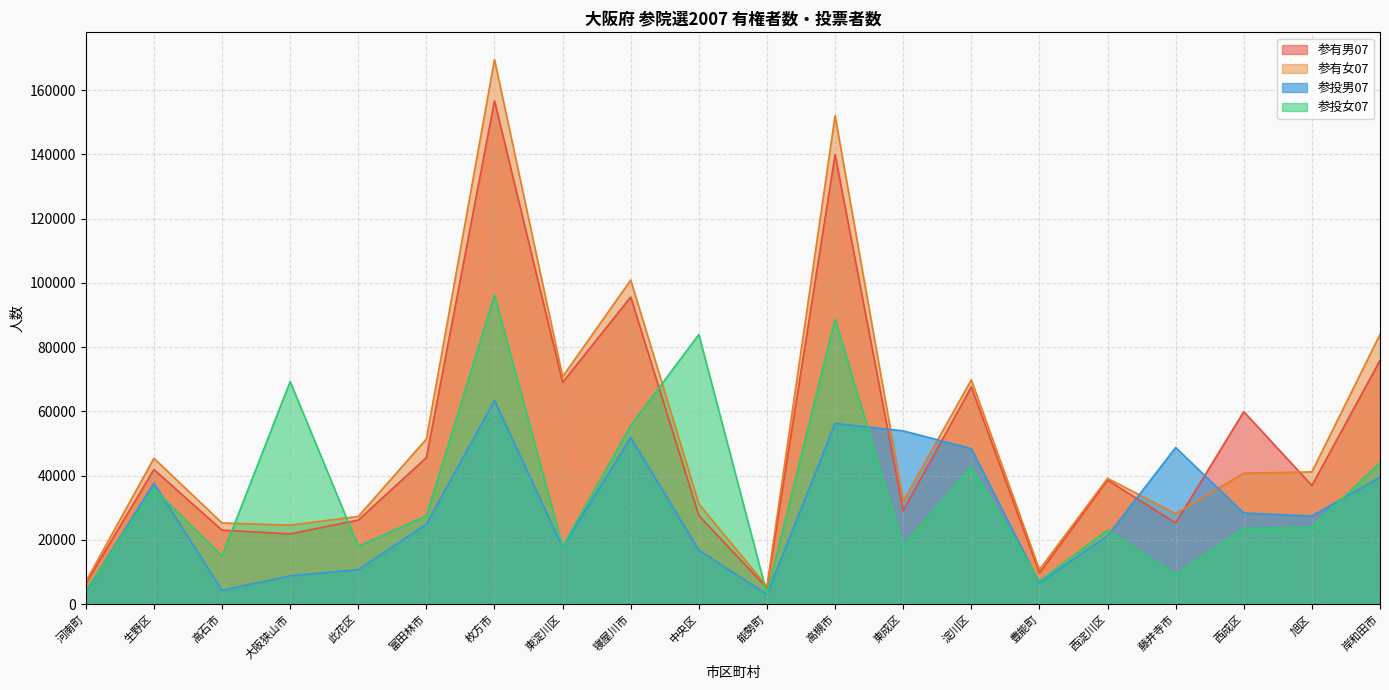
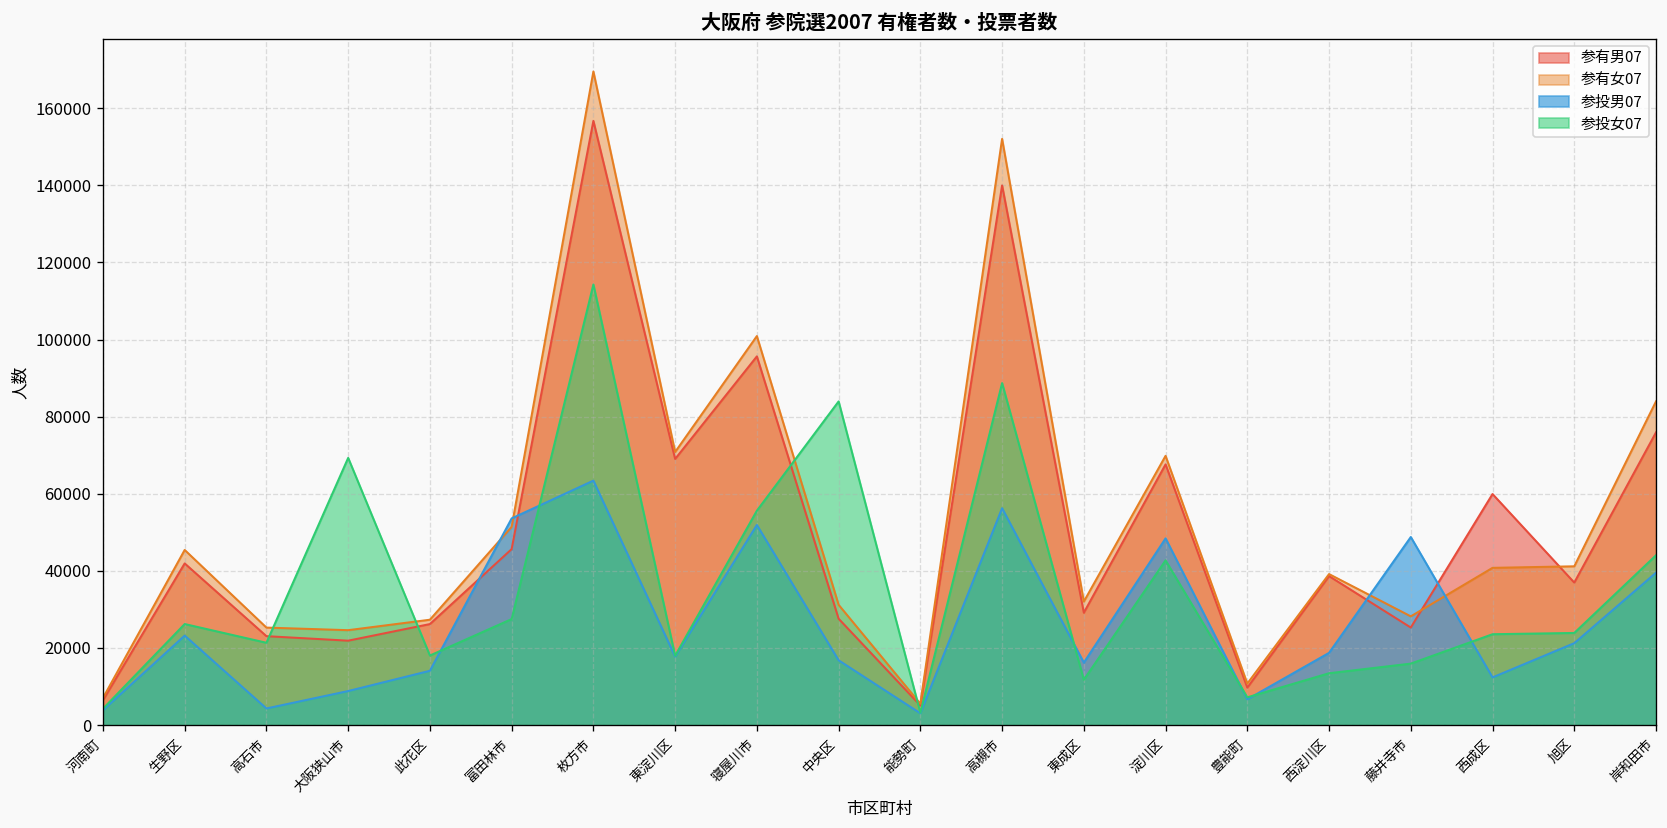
  {
    "参投男07": {
-     "生野区": 38000,
+     "生野区": 23000,
      "高石市": 4000,
      "大阪狭山市": 9000,
-     "此花区": 11000,
-     "富田林市": 25000,
+     "此花区": 14000,
+     "富田林市": 54000,
      "枚方市": 63000,
      "寝屋川市": 52000,
      "中央区": 17000,
      "高槻市": 56000,
-     "東成区": 54000,
+     "東成区": 16000,
      "淀川区": 48000,
-     "西淀川区": 21000,
+     "西淀川区": 19000,
      "藤井寺市": 49000,
-     "西成区": 28000,
-     "旭区": 27000,
+     "西成区": 12000,
+     "旭区": 21000,
      "岸和田市": 40000
    },
    "参投女07": {
-     "生野区": 36000,
-     "高石市": 15000,
+     "生野区": 26000,
+     "高石市": 21000,
      "大阪狭山市": 69000,
      "此花区": 18000,
      "富田林市": 28000,
-     "枚方市": 96000,
+     "枚方市": 114000,
      "寝屋川市": 56000,
      "中央区": 84000,
      "高槻市": 89000,
-     "東成区": 18000,
+     "東成区": 12000,
      "淀川区": 43000,
-     "西淀川区": 23000,
-     "藤井寺市": 9000,
+     "西淀川区": 13000,
+     "藤井寺市": 16000,
      "西成区": 24000,
      "旭区": 24000,
      "岸和田市": 44000
    }
  }
